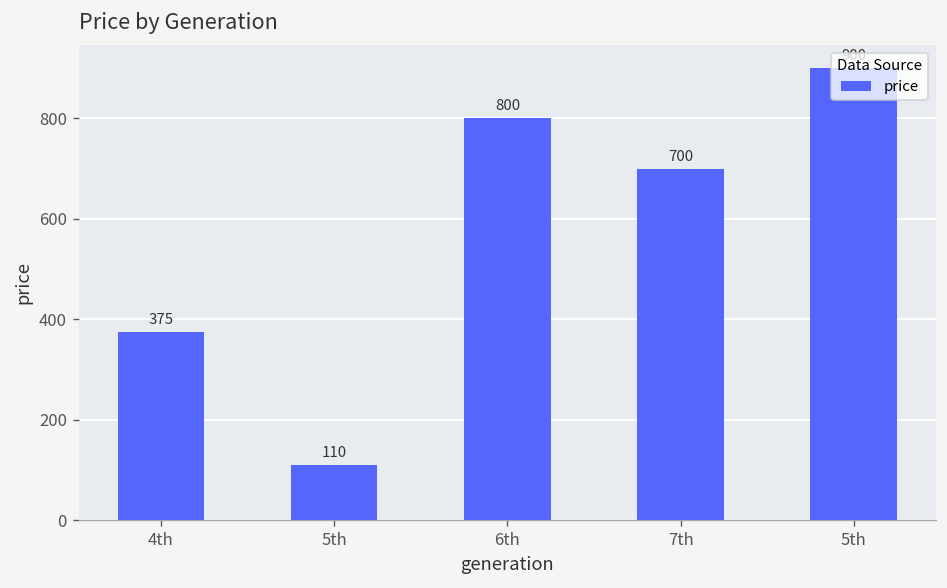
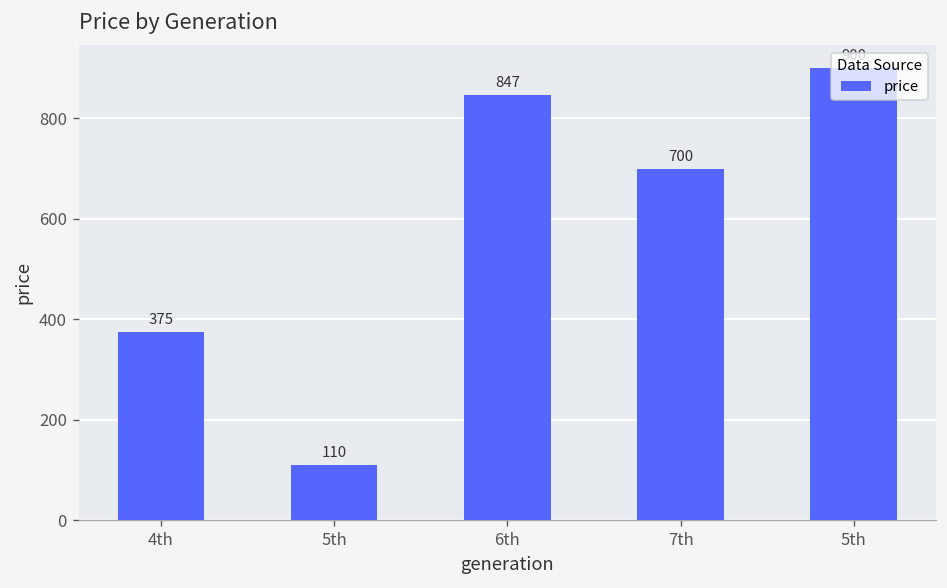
  {
    "4th": 375,
-   "6th": 800,
+   "6th": 847,
    "7th": 700
  }
